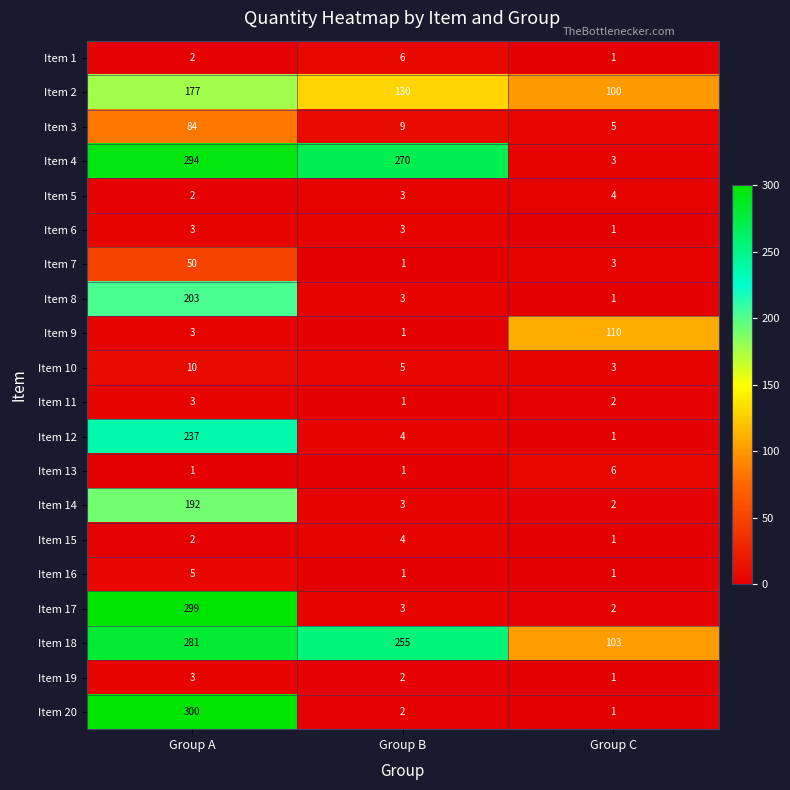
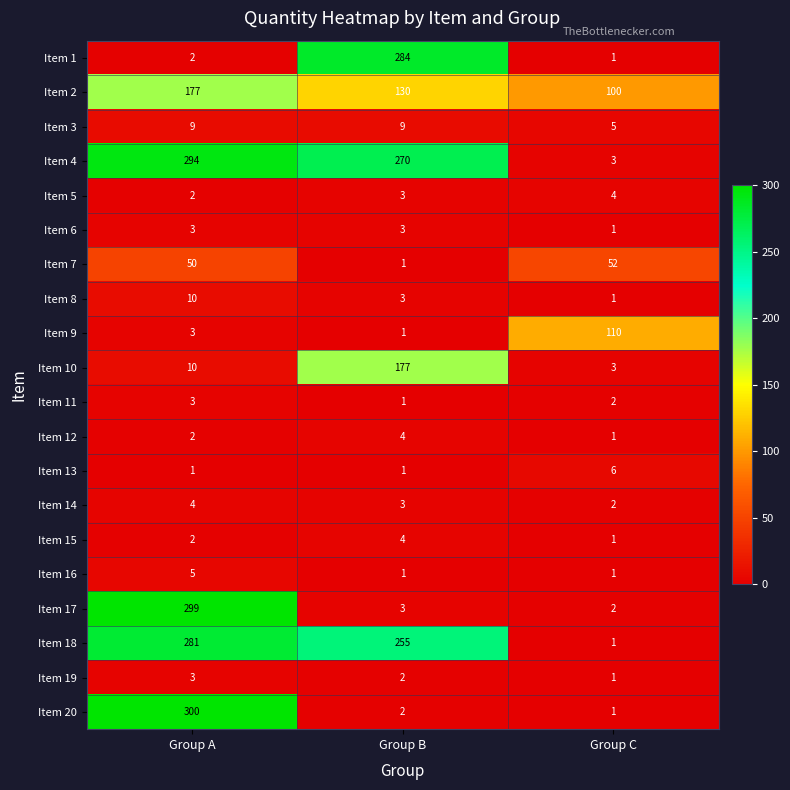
  {
    "Item 1": {
      "Group A": 2,
-     "Group B": 6,
+     "Group B": 284,
      "Group C": 1
    },
    "Item 2": {
      "Group A": 177,
      "Group B": 130,
      "Group C": 100
    },
    "Item 3": {
-     "Group A": 84,
+     "Group A": 9,
      "Group B": 9,
      "Group C": 5
    },
    "Item 4": {
      "Group A": 294,
      "Group B": 270,
      "Group C": 3
    },
    "Item 5": {
      "Group A": 2,
      "Group B": 3,
      "Group C": 4
    },
    "Item 6": {
      "Group A": 3,
      "Group B": 3,
      "Group C": 1
    },
    "Item 7": {
      "Group A": 50,
      "Group B": 1,
-     "Group C": 3
+     "Group C": 52
    },
    "Item 8": {
-     "Group A": 203,
+     "Group A": 10,
      "Group B": 3,
      "Group C": 1
    },
    "Item 9": {
      "Group A": 3,
      "Group B": 1,
      "Group C": 110
    },
    "Item 10": {
      "Group A": 10,
-     "Group B": 5,
+     "Group B": 177,
      "Group C": 3
    },
    "Item 11": {
      "Group A": 3,
      "Group B": 1,
      "Group C": 2
    },
    "Item 12": {
-     "Group A": 237,
+     "Group A": 2,
      "Group B": 4,
      "Group C": 1
    },
    "Item 13": {
      "Group A": 1,
      "Group B": 1,
      "Group C": 6
    },
    "Item 14": {
-     "Group A": 192,
+     "Group A": 4,
      "Group B": 3,
      "Group C": 2
    },
    "Item 15": {
      "Group A": 2,
      "Group B": 4,
      "Group C": 1
    },
    "Item 16": {
      "Group A": 5,
      "Group B": 1,
      "Group C": 1
    },
    "Item 17": {
      "Group A": 299,
      "Group B": 3,
      "Group C": 2
    },
    "Item 18": {
      "Group A": 281,
      "Group B": 255,
-     "Group C": 103
+     "Group C": 1
    },
    "Item 19": {
      "Group A": 3,
      "Group B": 2,
      "Group C": 1
    },
    "Item 20": {
      "Group A": 300,
      "Group B": 2,
      "Group C": 1
    }
  }
